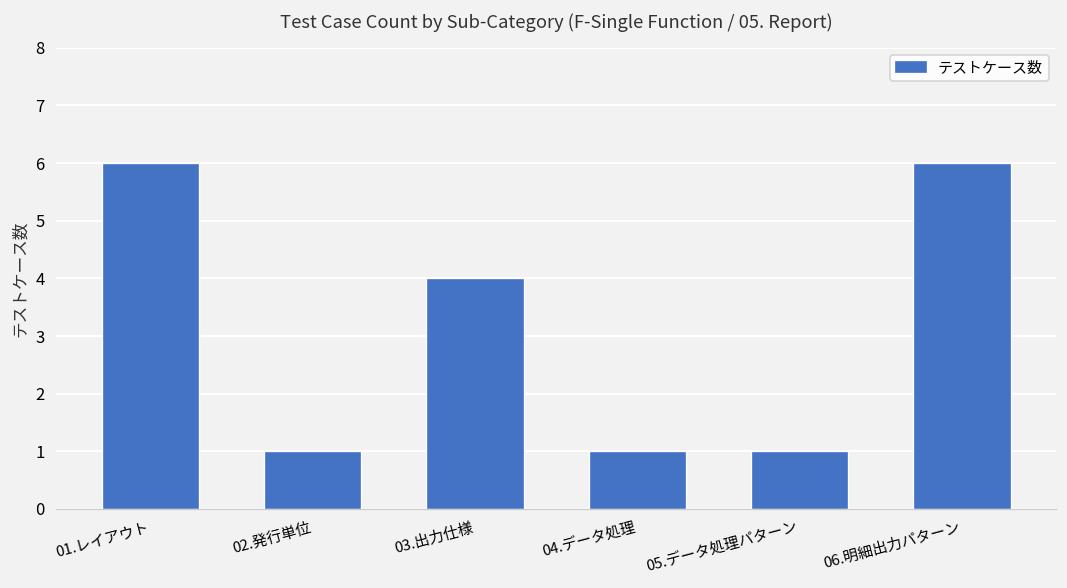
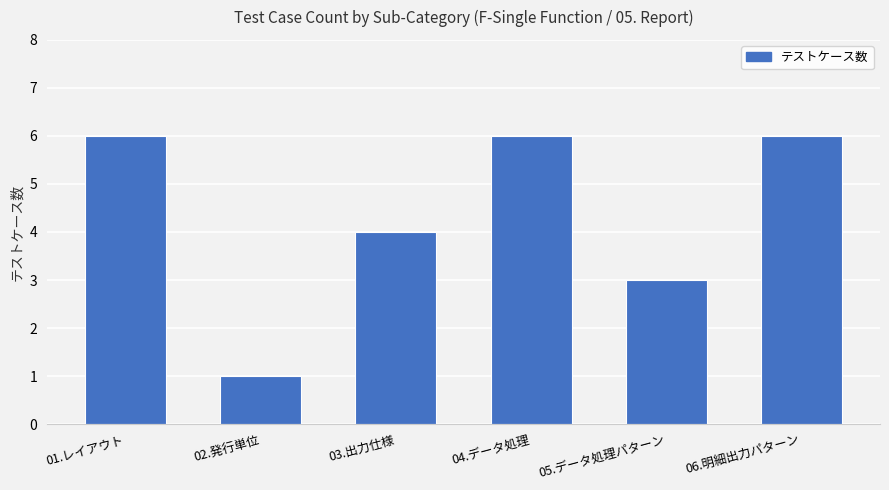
  {
    "01.レイアウト": 6,
    "02.発行単位": 1,
    "03.出力仕様": 4,
-   "04.データ処理": 1,
-   "05.データ処理パターン": 1,
+   "04.データ処理": 6,
+   "05.データ処理パターン": 3,
    "06.明細出力パターン": 6
  }
